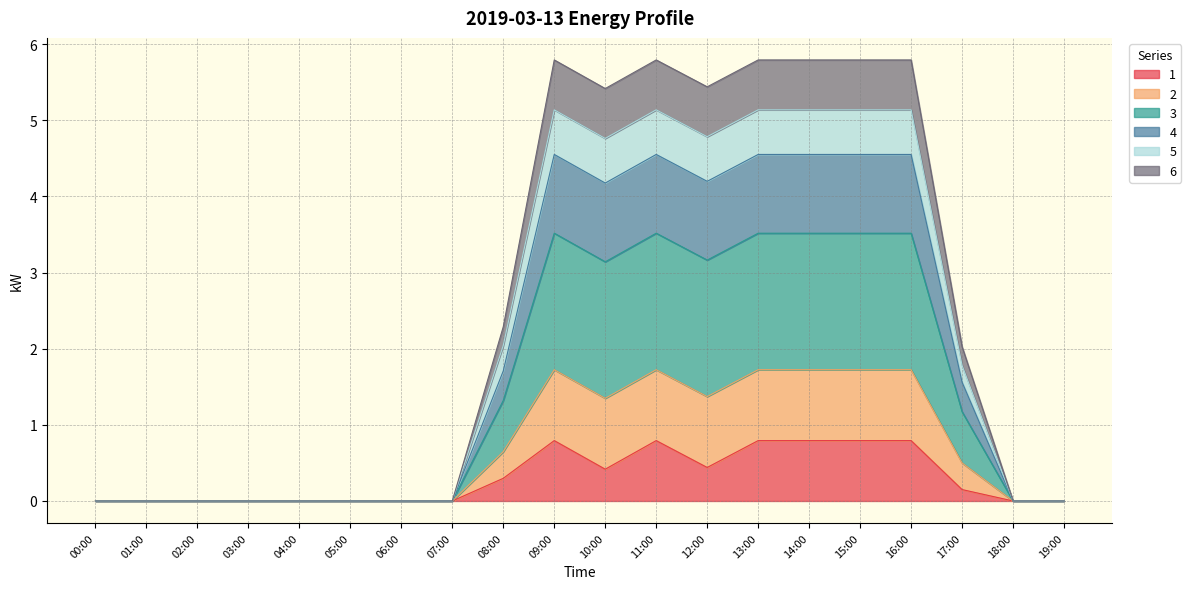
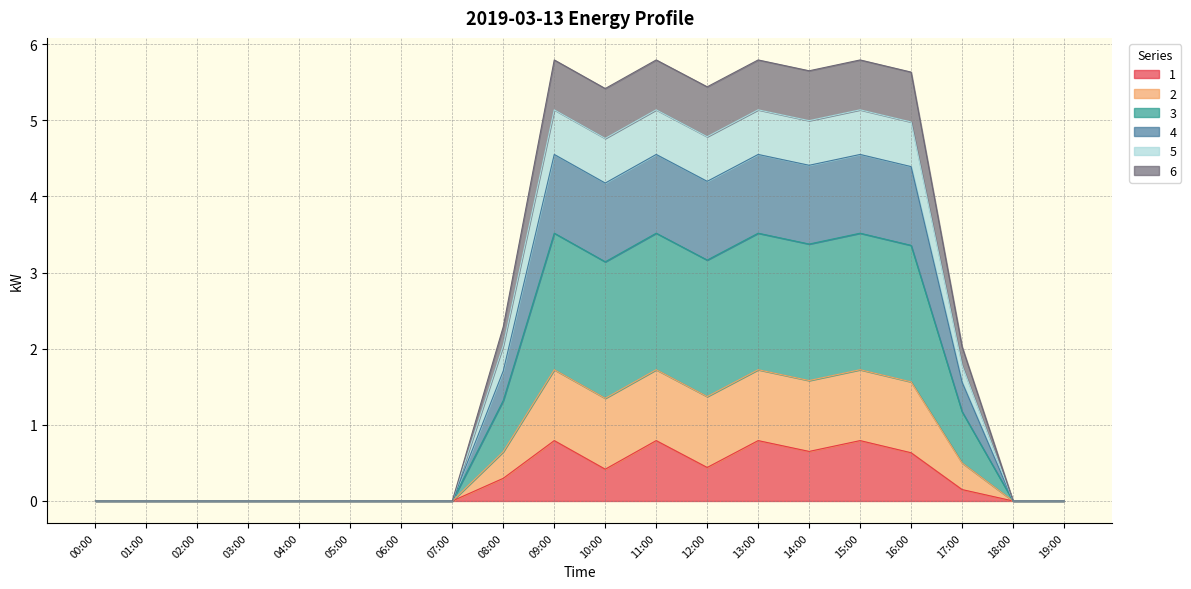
  {
    "1": {
      "08:00": 0.3,
      "09:00": 0.8,
      "10:00": 0.4,
      "11:00": 0.8,
      "12:00": 0.4,
      "13:00": 0.8,
-     "14:00": 0.8,
+     "14:00": 0.7,
      "15:00": 0.8,
-     "16:00": 0.8,
+     "16:00": 0.6,
      "17:00": 0.1
    },
    "2": {
      "08:00": 0.3,
      "09:00": 0.9,
      "10:00": 0.9,
      "11:00": 0.9,
      "12:00": 0.9,
      "13:00": 0.9,
      "14:00": 0.9,
      "15:00": 0.9,
      "16:00": 0.9,
      "17:00": 0.3
    },
    "5": {
      "08:00": 0.3,
      "09:00": 0.6,
      "10:00": 0.6,
      "11:00": 0.6,
      "12:00": 0.6,
      "13:00": 0.6,
      "14:00": 0.6,
      "15:00": 0.6,
      "16:00": 0.6,
      "17:00": 0.2
    }
  }
